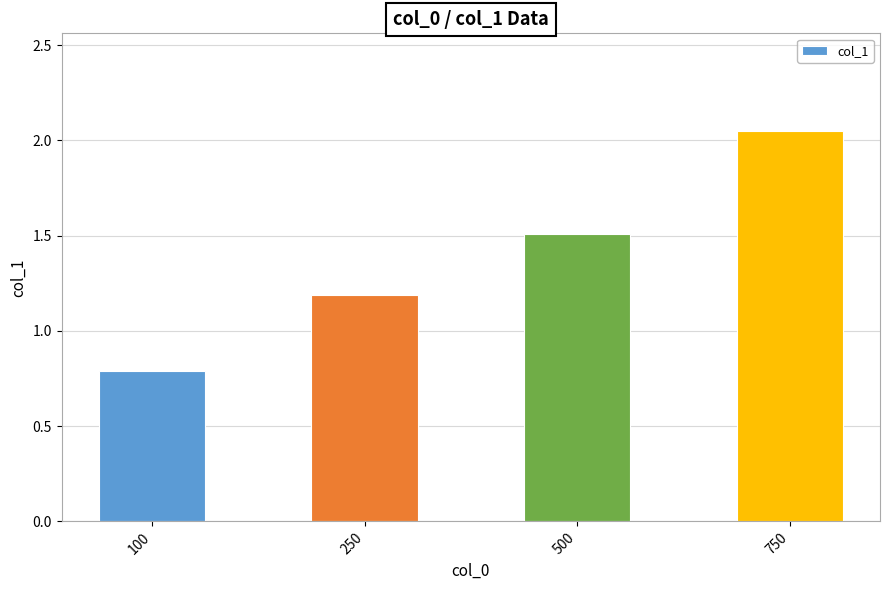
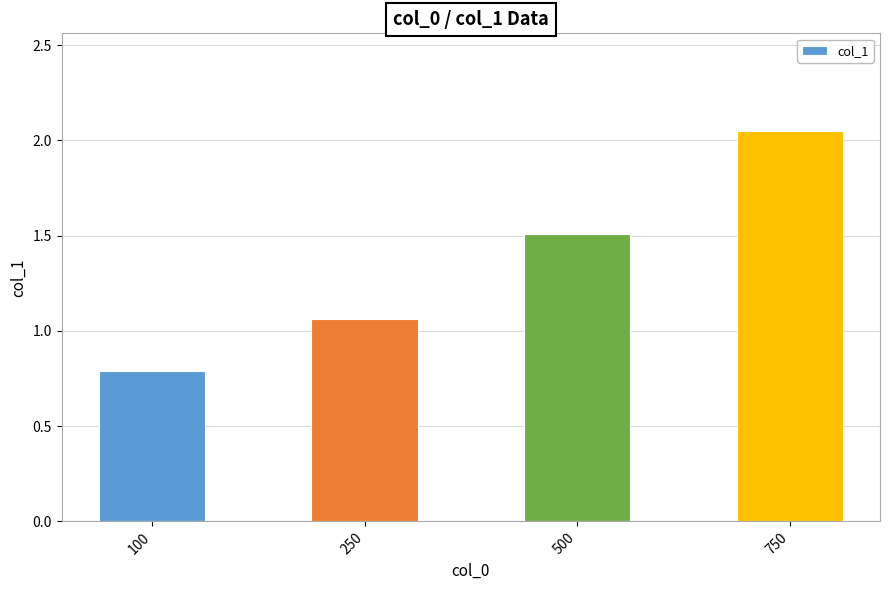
  {
    "100": 0.79,
-   "250": 1.19,
+   "250": 1.06,
    "500": 1.51,
    "750": 2.05
  }
